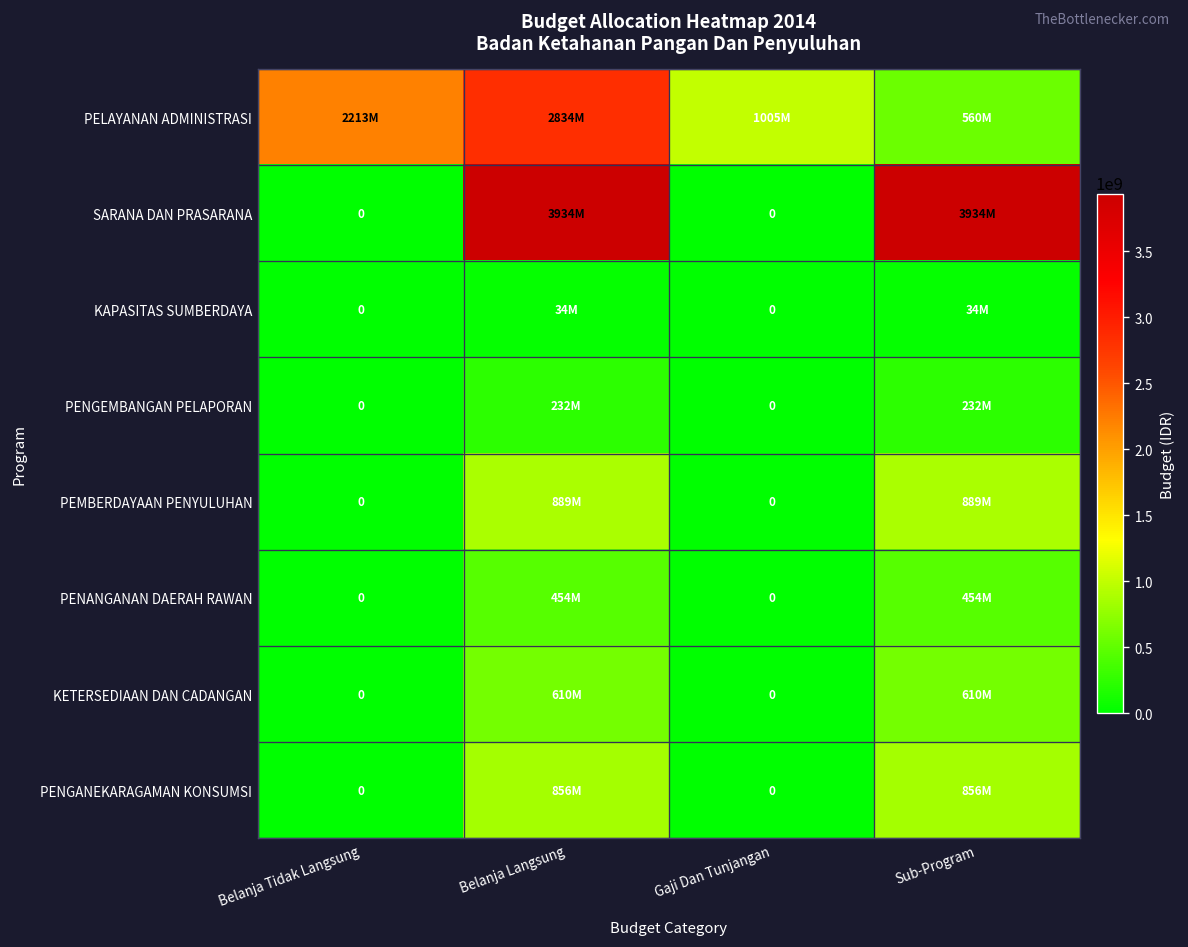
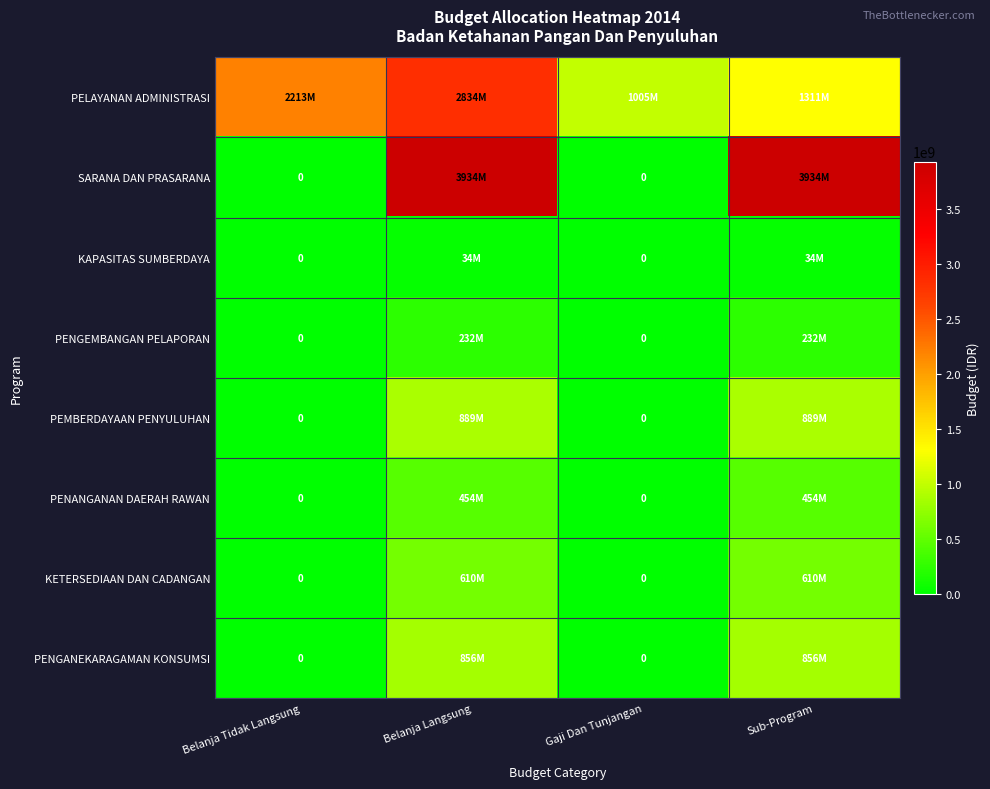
  {
    "PELAYANAN ADMINISTRASI": {
      "Belanja Tidak Langsung": "2213M",
      "Belanja Langsung": "2834M",
      "Gaji Dan Tunjangan": "1005M",
-     "Sub-Program": "560M"
+     "Sub-Program": "1311M"
    },
    "SARANA DAN PRASARANA": {
      "Belanja Tidak Langsung": "0",
      "Belanja Langsung": "3934M",
      "Gaji Dan Tunjangan": "0",
      "Sub-Program": "3934M"
    },
    "KAPASITAS SUMBERDAYA": {
      "Belanja Tidak Langsung": "0",
      "Belanja Langsung": "34M",
      "Gaji Dan Tunjangan": "0",
      "Sub-Program": "34M"
    },
    "PENGEMBANGAN PELAPORAN": {
      "Belanja Tidak Langsung": "0",
      "Belanja Langsung": "232M",
      "Gaji Dan Tunjangan": "0",
      "Sub-Program": "232M"
    },
    "PEMBERDAYAAN PENYULUHAN": {
      "Belanja Tidak Langsung": "0",
      "Belanja Langsung": "889M",
      "Gaji Dan Tunjangan": "0",
      "Sub-Program": "889M"
    },
    "PENANGANAN DAERAH RAWAN": {
      "Belanja Tidak Langsung": "0",
      "Belanja Langsung": "454M",
      "Gaji Dan Tunjangan": "0",
      "Sub-Program": "454M"
    },
    "KETERSEDIAAN DAN CADANGAN": {
      "Belanja Tidak Langsung": "0",
      "Belanja Langsung": "610M",
      "Gaji Dan Tunjangan": "0",
      "Sub-Program": "610M"
    },
    "PENGANEKARAGAMAN KONSUMSI": {
      "Belanja Tidak Langsung": "0",
      "Belanja Langsung": "856M",
      "Gaji Dan Tunjangan": "0",
      "Sub-Program": "856M"
    }
  }
